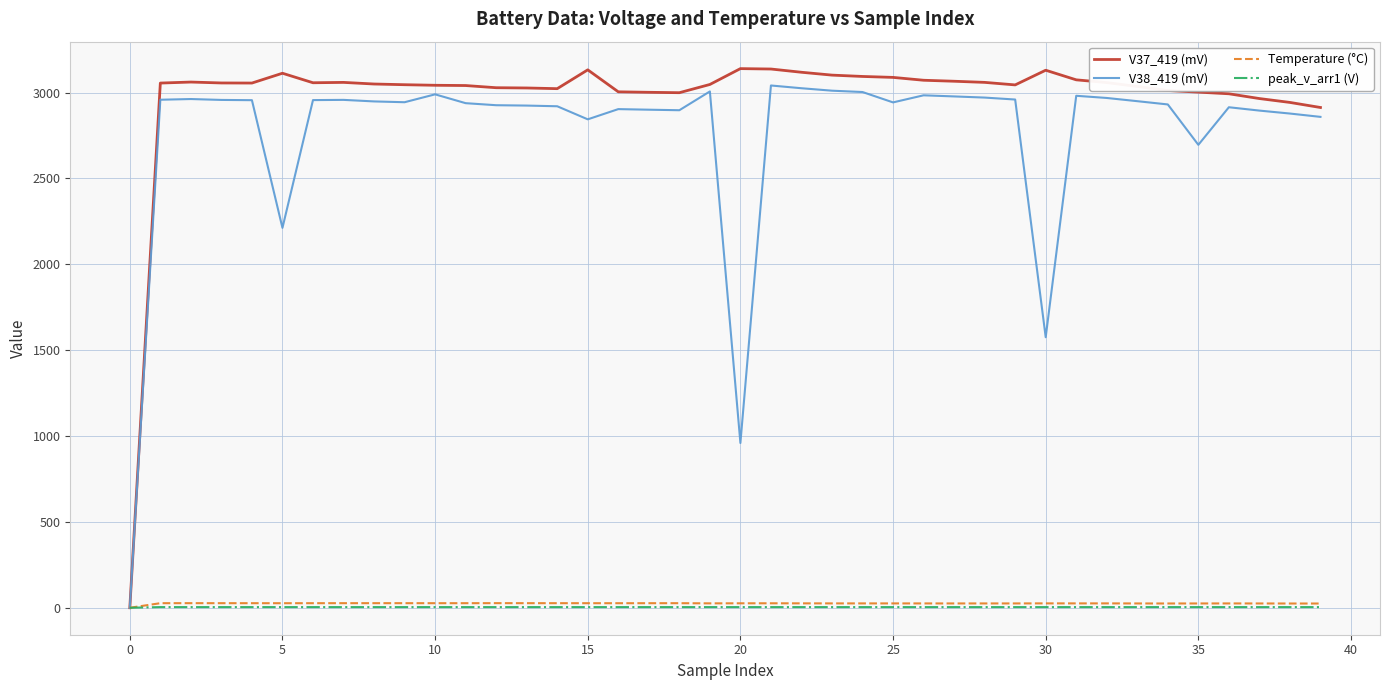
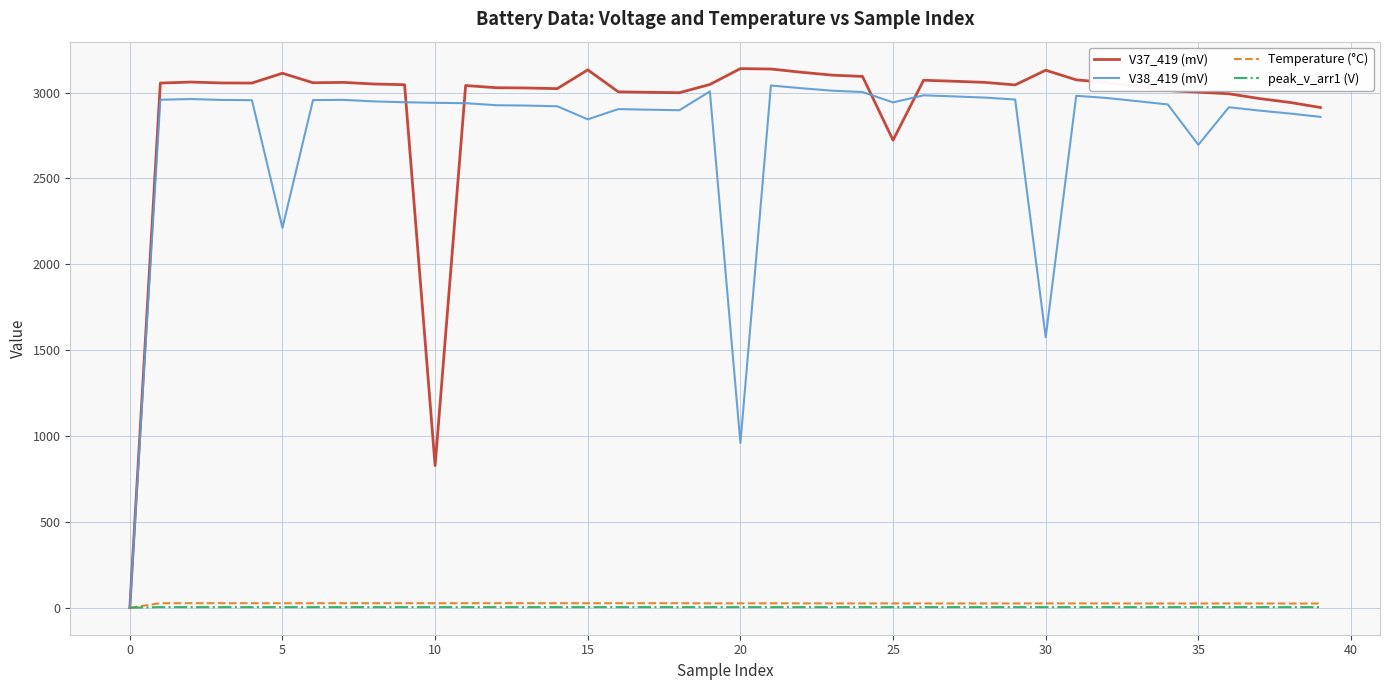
  {
    "V37_419 (mV)": {
      "5": 3110,
-     "10": 3040,
+     "10": 830,
      "15": 3130,
      "20": 3140,
-     "25": 3090,
+     "25": 2720,
      "30": 3130,
      "35": 3000
    },
    "V38_419 (mV)": {
      "5": 2210,
-     "10": 2990,
+     "10": 2940,
      "15": 2840,
      "20": 960,
      "25": 2940,
      "30": 1580,
      "35": 2700
    },
    "Temperature (°C)": {
      "5": 30,
      "10": 30,
      "15": 30,
      "20": 30,
      "25": 30,
      "30": 30,
      "35": 30
    },
    "peak_v_arr1 (V)": {
      "5": 0,
      "10": 0,
      "15": 0,
      "20": 0,
      "25": 0,
      "30": 0,
      "35": 0
    }
  }
